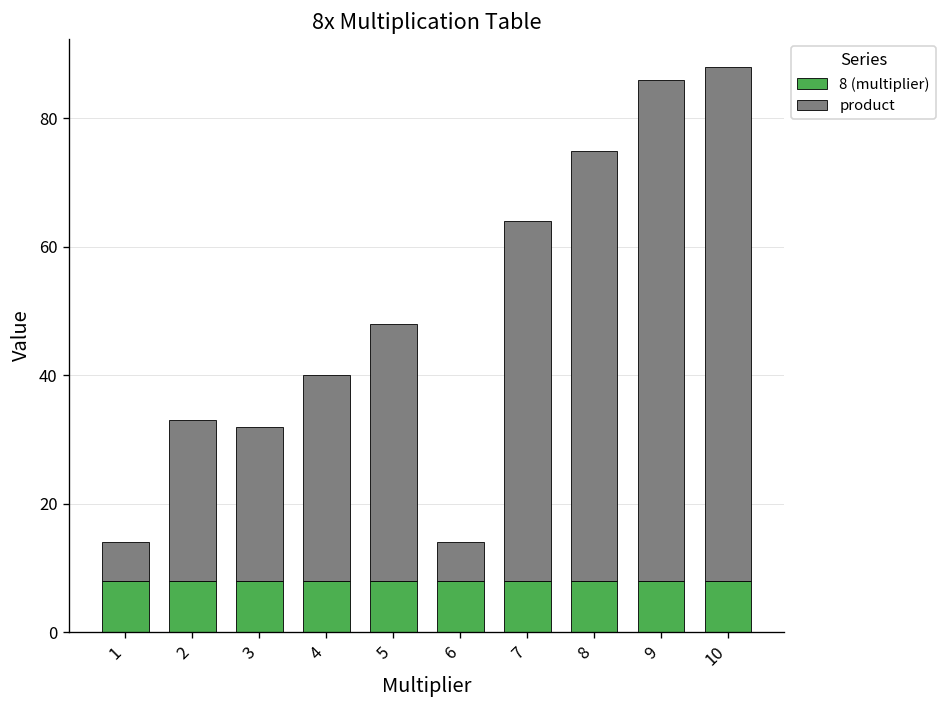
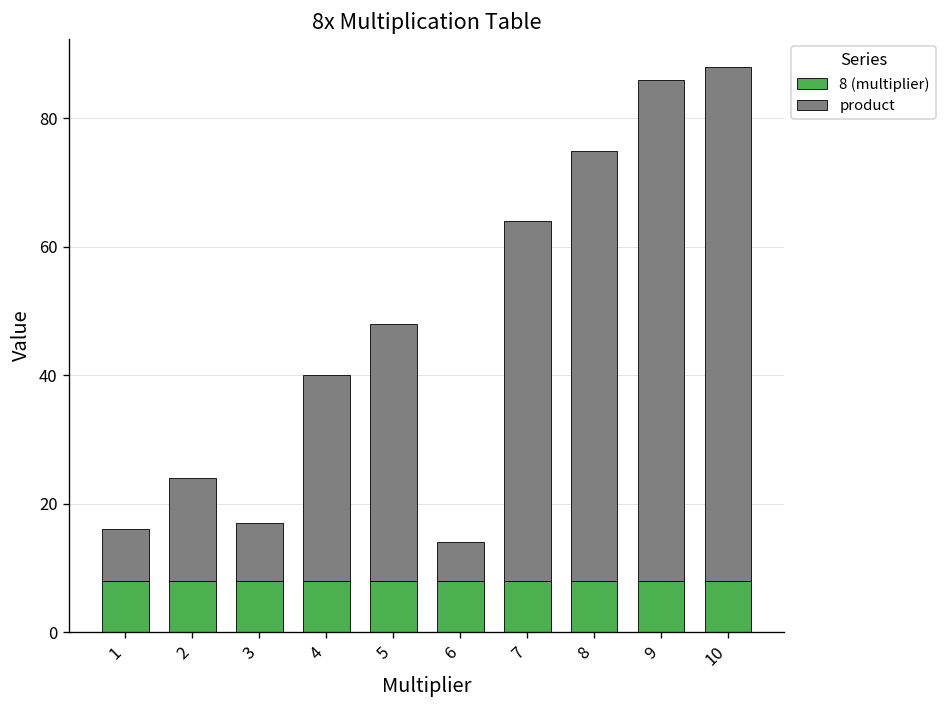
  {
    "8 (multiplier)": {
      "1": 8,
      "2": 8,
      "3": 8,
      "4": 8,
      "5": 8,
      "6": 8,
      "7": 8,
      "8": 8,
      "9": 8,
      "10": 8
    },
    "product": {
-     "1": 6,
-     "2": 25,
-     "3": 24,
+     "1": 8,
+     "2": 16,
+     "3": 9,
      "4": 32,
      "5": 40,
      "6": 6,
      "7": 56,
      "8": 67,
      "9": 78,
      "10": 80
    }
  }
